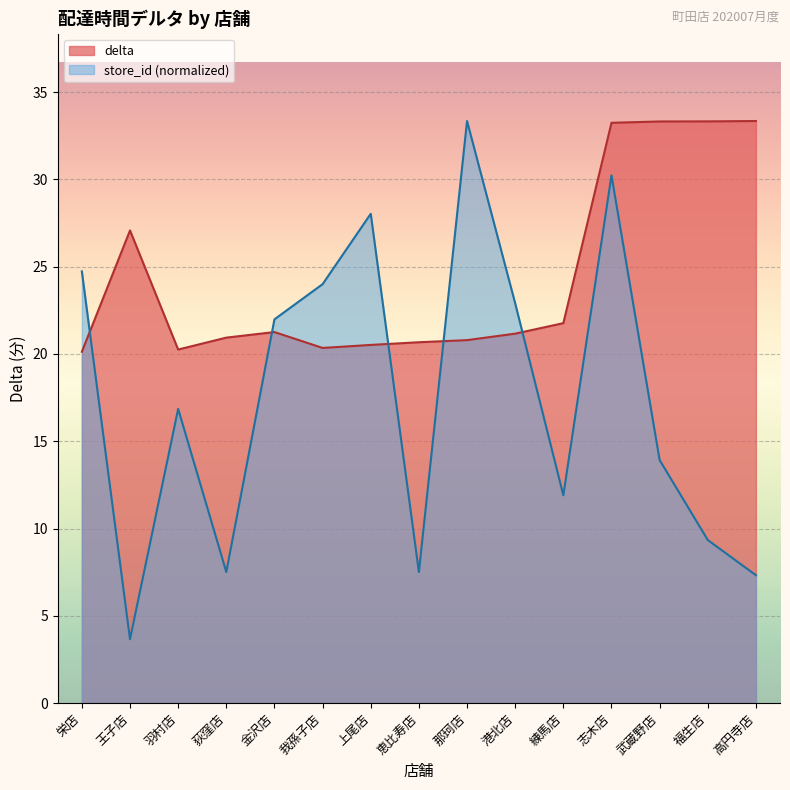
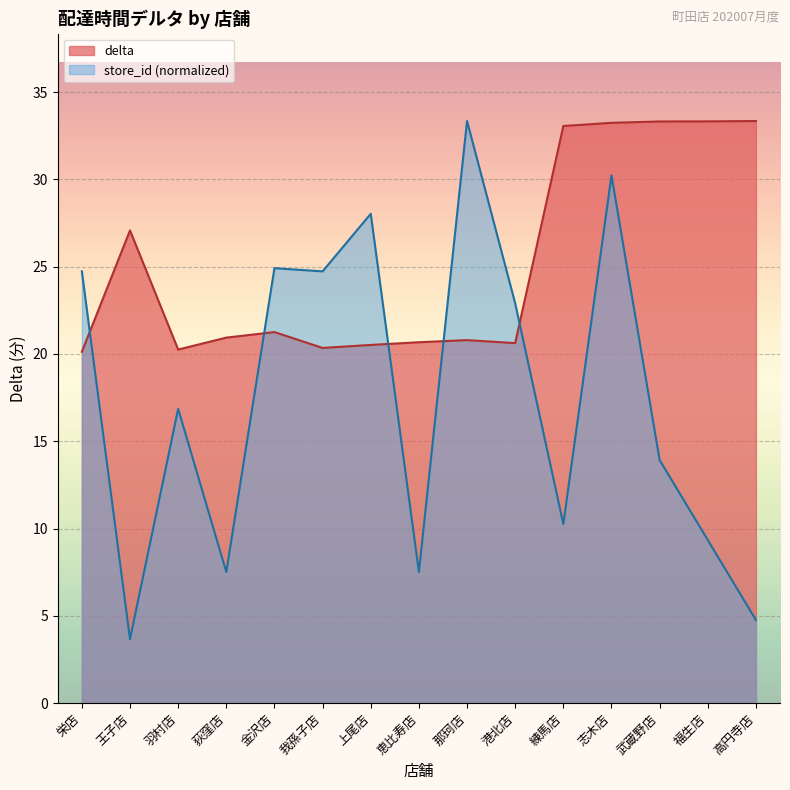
  {
    "delta": {
      "栄店": 20.1,
      "王子店": 27.1,
      "羽村店": 20.3,
      "荻窪店": 20.9,
      "金沢店": 21.3,
      "我孫子店": 20.3,
      "上尾店": 20.5,
      "恵比寿店": 20.7,
      "那珂店": 20.8,
-     "港北店": 21.2,
-     "練馬店": 21.8,
+     "港北店": 20.6,
+     "練馬店": 33.1,
      "志木店": 33.2,
      "武蔵野店": 33.3,
      "福生店": 33.3,
      "高円寺店": 33.3
    },
    "store_id (normalized)": {
      "栄店": 24.7,
      "王子店": 3.7,
      "羽村店": 16.9,
      "荻窪店": 7.5,
-     "金沢店": 22.0,
-     "我孫子店": 24.0,
+     "金沢店": 24.9,
+     "我孫子店": 24.7,
      "上尾店": 28.0,
      "恵比寿店": 7.5,
      "那珂店": 33.3,
      "港北店": 22.9,
-     "練馬店": 11.9,
+     "練馬店": 10.3,
      "志木店": 30.2,
      "武蔵野店": 13.9,
      "福生店": 9.3,
-     "高円寺店": 7.3
+     "高円寺店": 4.8
    }
  }
